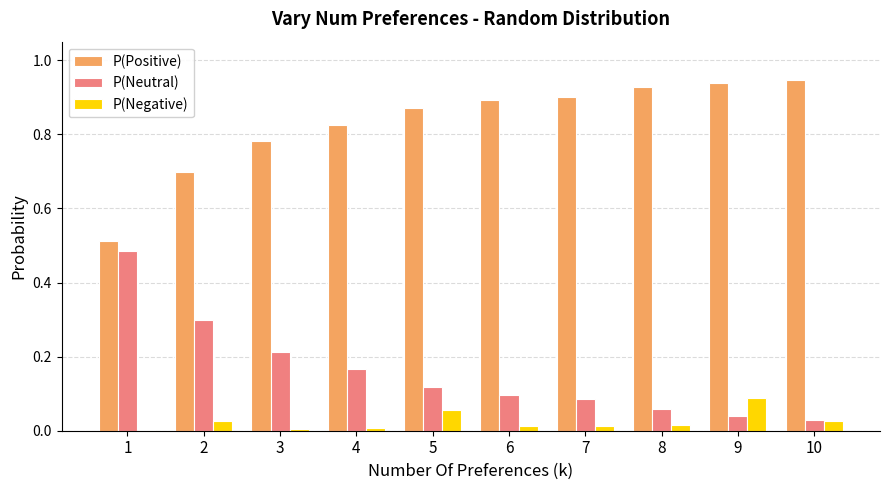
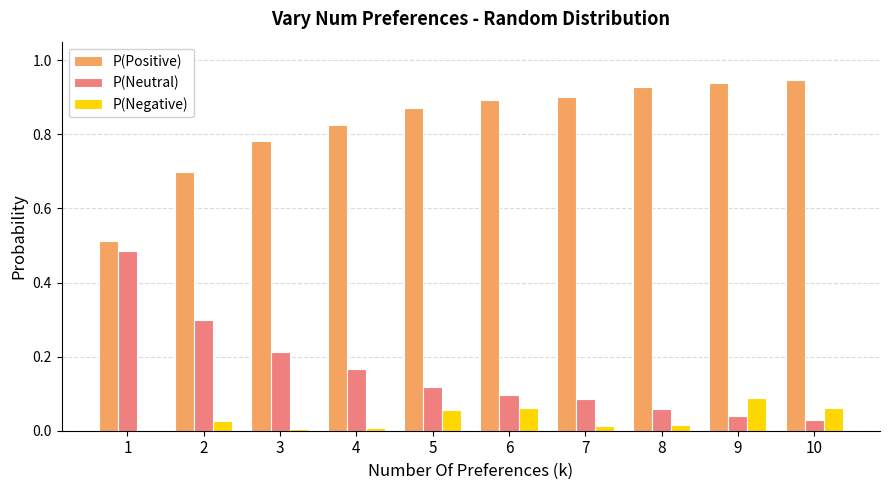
  {
    "P(Negative)": {
      "2": 0.03,
      "4": 0.01,
      "5": 0.06,
-     "6": 0.01,
+     "6": 0.06,
      "7": 0.01,
      "8": 0.02,
      "9": 0.09,
-     "10": 0.03
+     "10": 0.06
    }
  }
